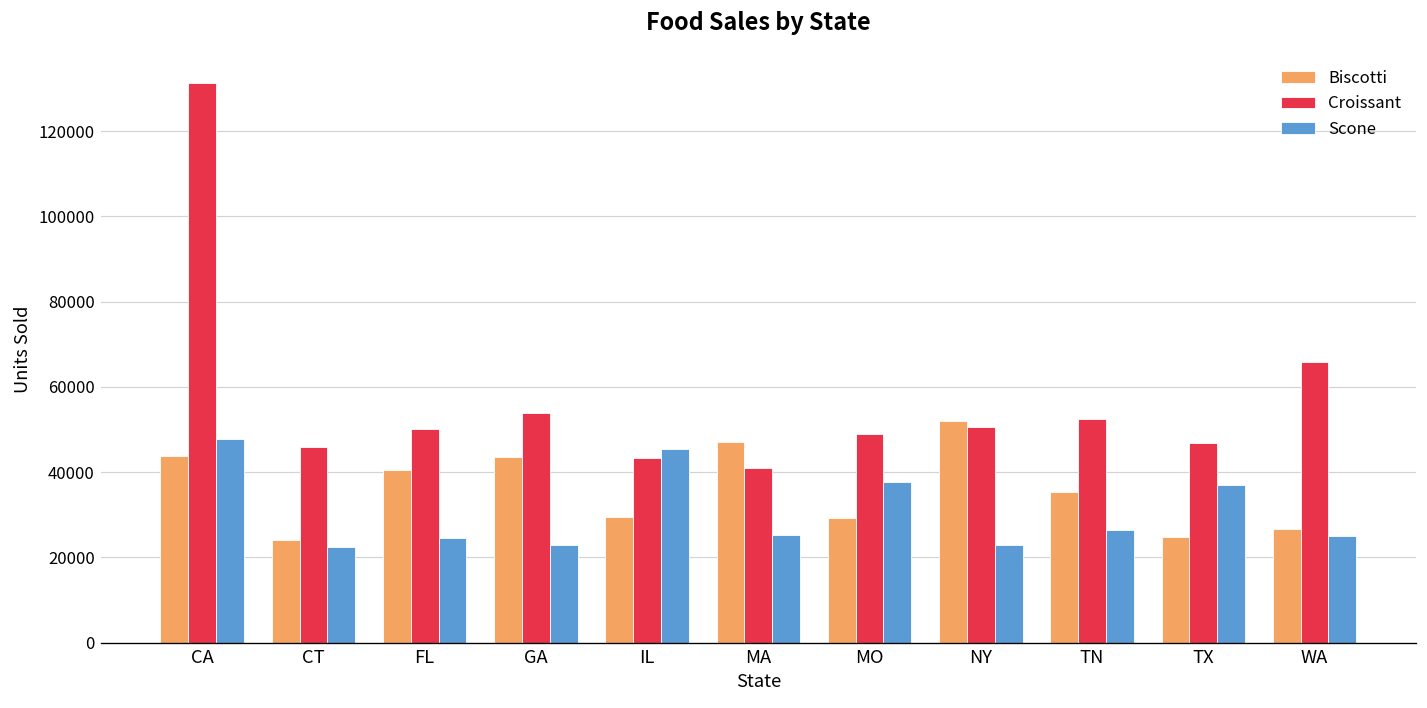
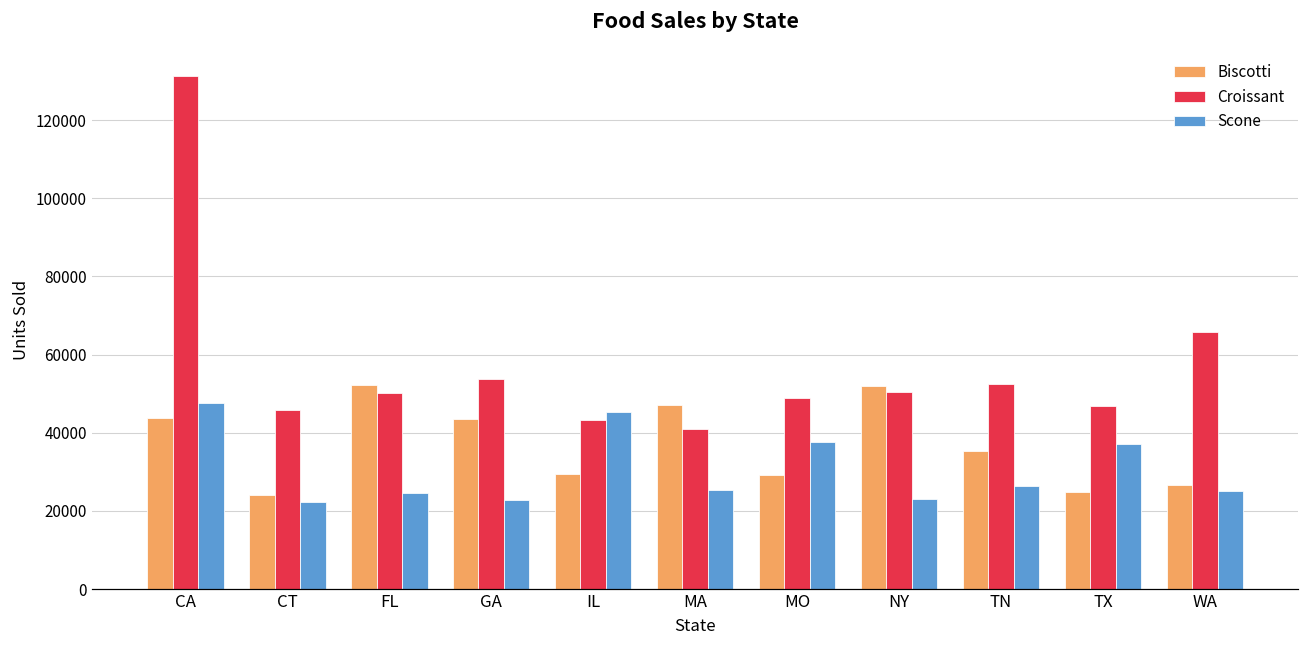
  {
    "Biscotti": {
      "CA": 44000,
      "CT": 24000,
-     "FL": 41000,
+     "FL": 52000,
      "GA": 44000,
      "IL": 29000,
      "MA": 47000,
      "MO": 29000,
      "NY": 52000,
      "TN": 35000,
      "TX": 25000,
      "WA": 27000
    },
    "Croissant": {
      "CA": 131000,
      "CT": 46000,
      "FL": 50000,
      "GA": 54000,
      "IL": 43000,
      "MA": 41000,
      "MO": 49000,
      "NY": 51000,
      "TN": 52000,
      "TX": 47000,
      "WA": 66000
    },
    "Scone": {
      "CA": 48000,
      "CT": 22000,
      "FL": 25000,
      "GA": 23000,
      "IL": 45000,
      "MA": 25000,
      "MO": 38000,
      "NY": 23000,
      "TN": 26000,
      "TX": 37000,
      "WA": 25000
    }
  }
